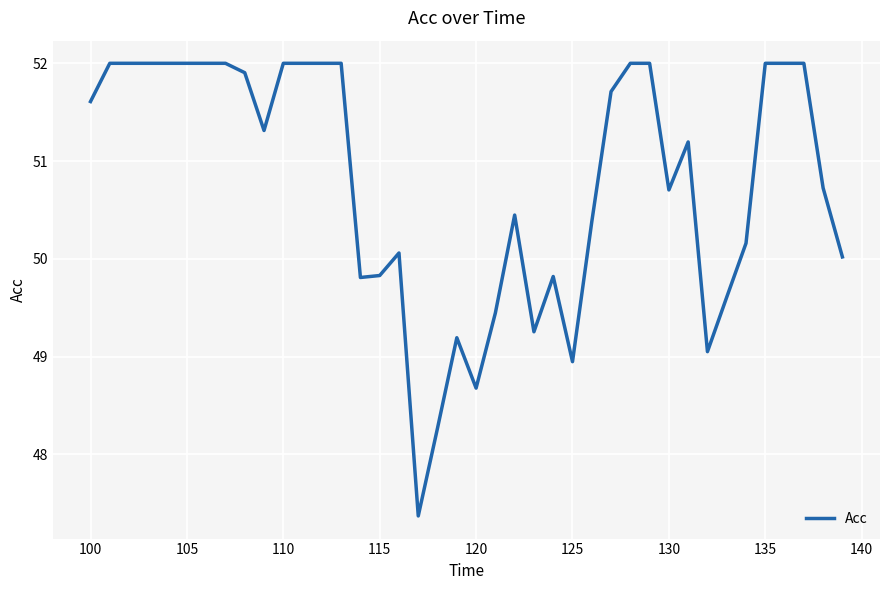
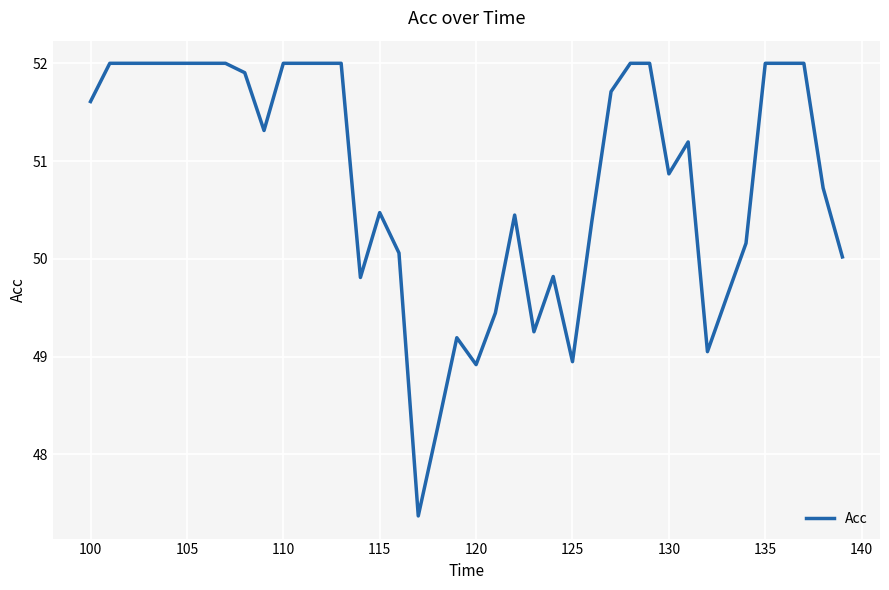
  {
    "100": 51.6,
    "105": 52.0,
    "110": 52.0,
-   "115": 49.8,
-   "120": 48.7,
+   "115": 50.5,
+   "120": 48.9,
    "125": 48.9,
-   "130": 50.7,
+   "130": 50.9,
    "135": 52.0
  }
